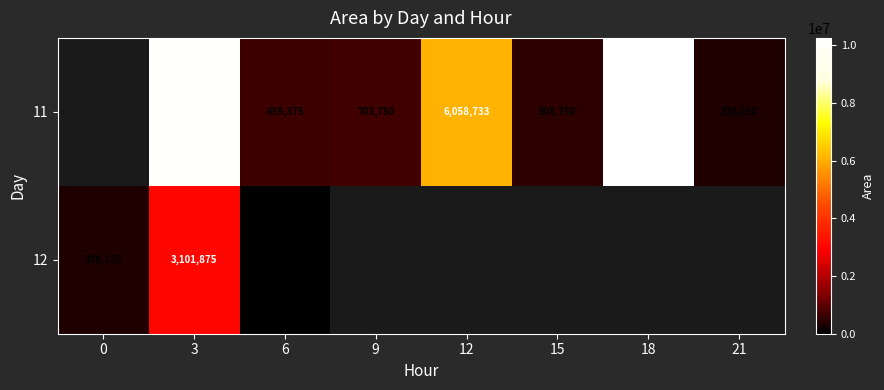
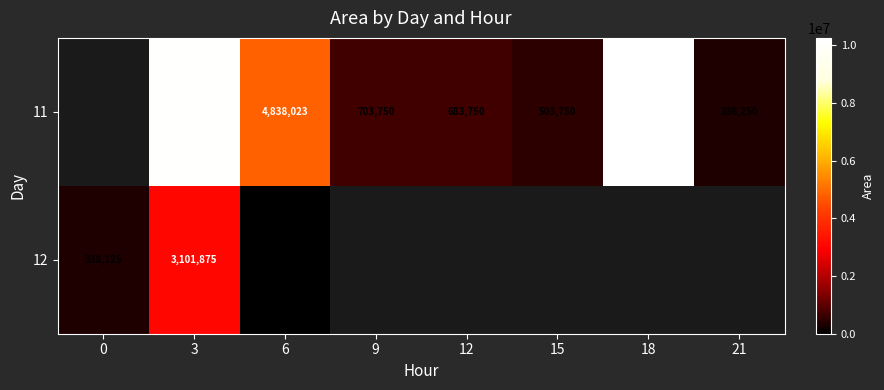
  {
    "11": {
-     "6": "659,375",
+     "6": "4,838,023",
      "9": "703,750",
-     "12": "6,058,733"
+     "12": "683,750"
    },
    "12": {
      "3": "3,101,875"
    }
  }
